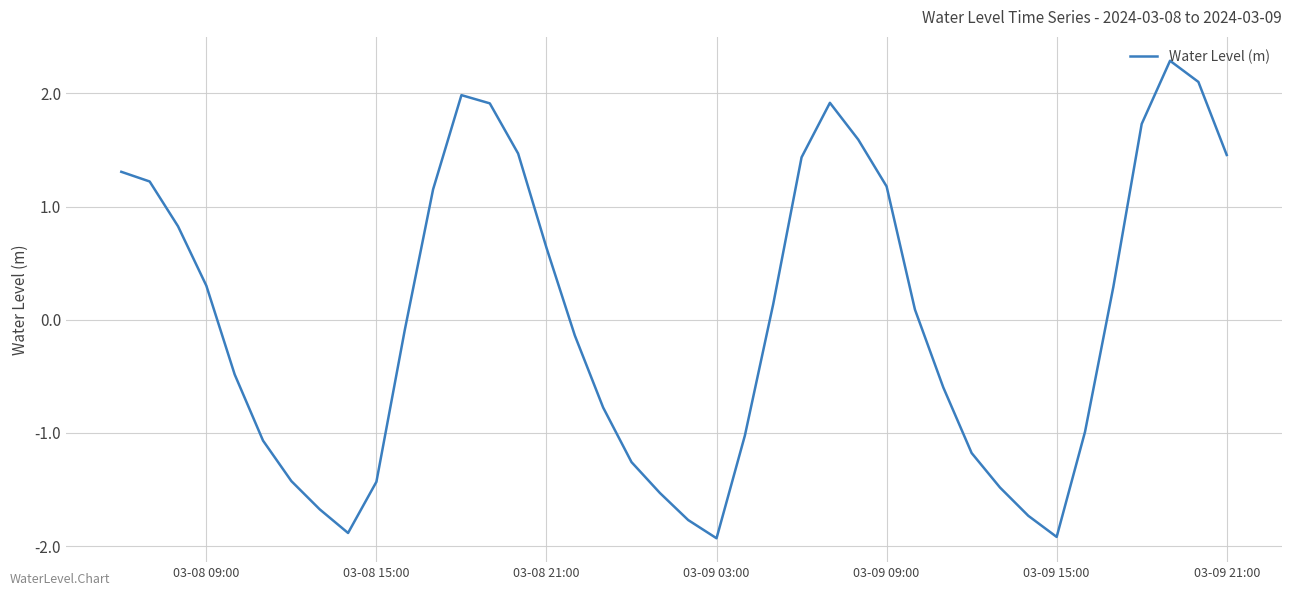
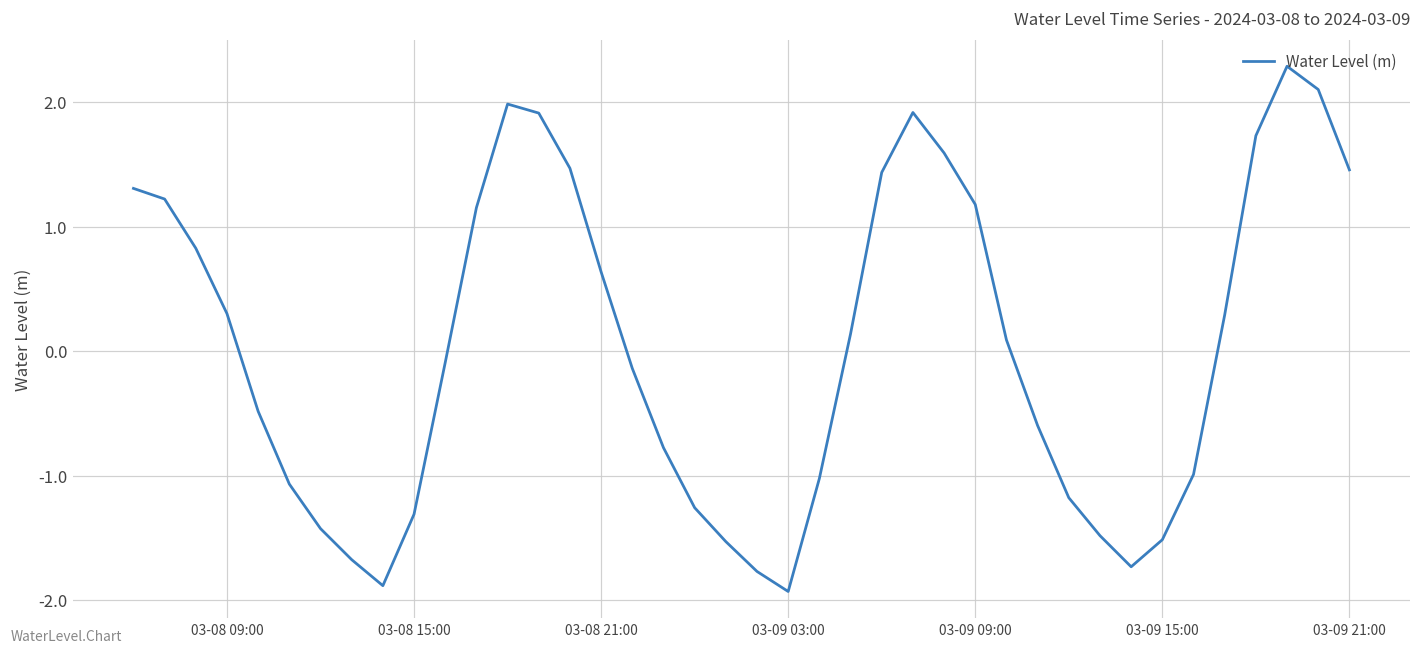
  {
    "03-08 09:00": 0.30,
-   "03-08 15:00": -1.43,
+   "03-08 15:00": -1.31,
    "03-08 21:00": 0.64,
    "03-09 03:00": -1.93,
    "03-09 09:00": 1.18,
-   "03-09 15:00": -1.92,
+   "03-09 15:00": -1.51,
    "03-09 21:00": 1.46
  }
